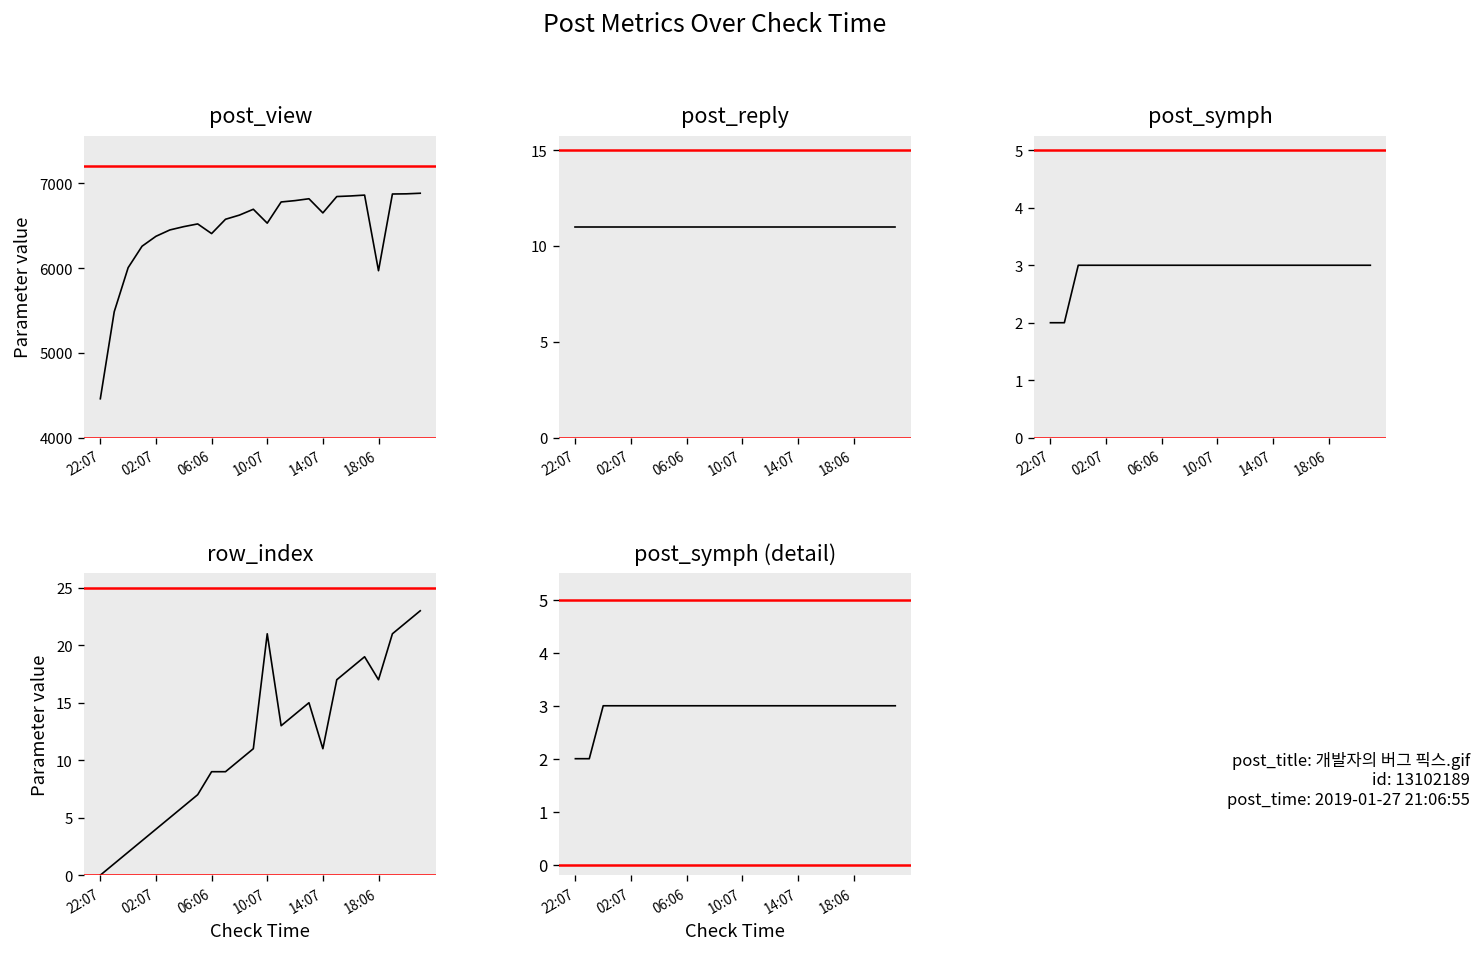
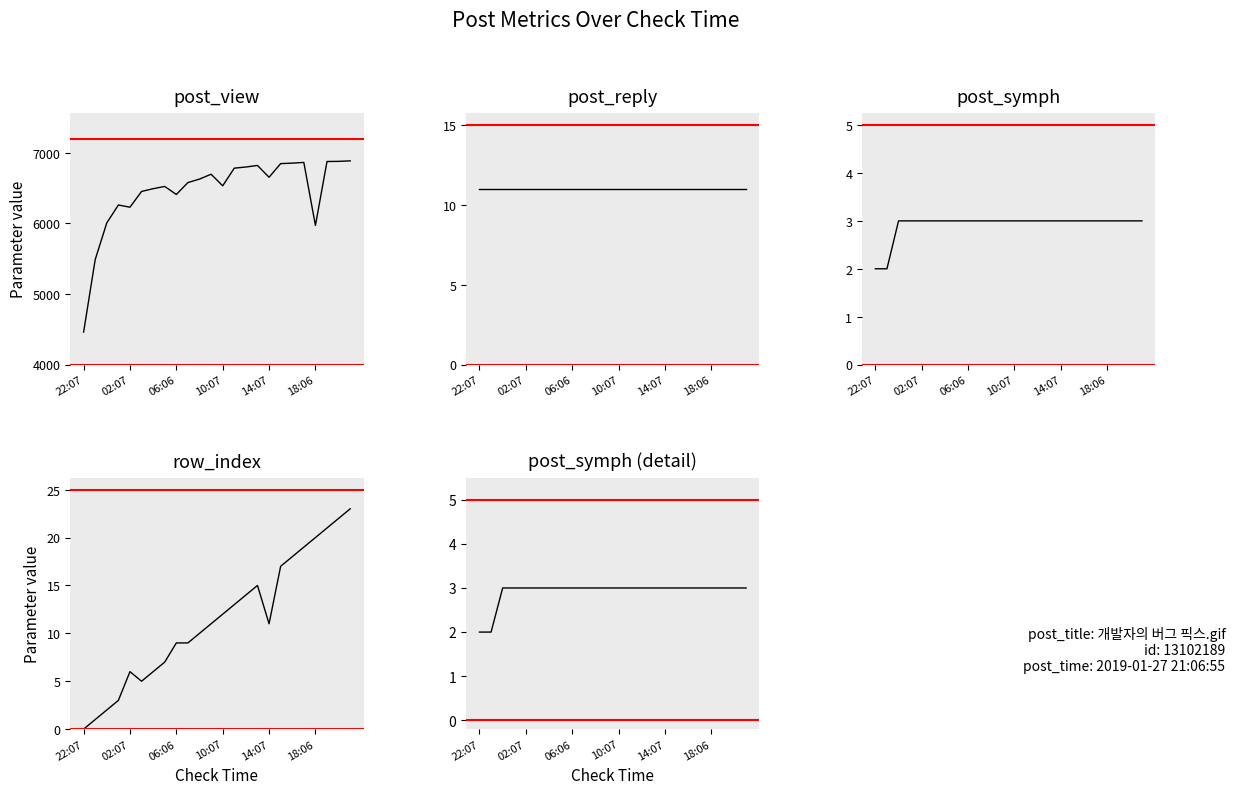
  {
    "post_view": {
      "22:07": 4500,
-     "02:07": 6400,
+     "02:07": 6200,
      "06:06": 6400,
      "10:07": 6500,
      "14:07": 6700,
      "18:06": 6000
    },
    "post_reply": {
      "22:07": 11.0,
      "02:07": 11.0,
      "06:06": 11.0,
      "10:07": 11.0,
      "14:07": 11.0,
      "18:06": 11.0
    },
    "post_symph": {
      "22:07": 2.0,
      "02:07": 3.0,
      "06:06": 3.0,
      "10:07": 3.0,
      "14:07": 3.0,
      "18:06": 3.0
    },
    "row_index": {
      "22:07": 0,
-     "02:07": 4,
+     "02:07": 6,
      "06:06": 9,
-     "10:07": 21,
+     "10:07": 12,
      "14:07": 11,
-     "18:06": 17
+     "18:06": 20
    },
    "post_symph (detail)": {
      "22:07": 2.0,
      "02:07": 3.0,
      "06:06": 3.0,
      "10:07": 3.0,
      "14:07": 3.0,
      "18:06": 3.0
    }
  }
